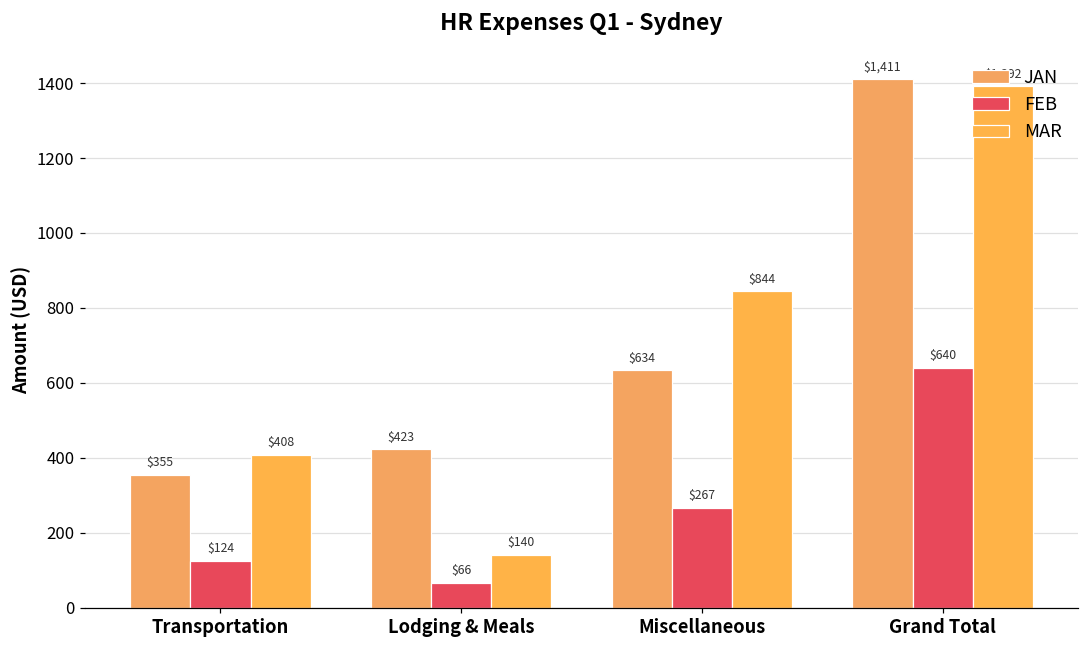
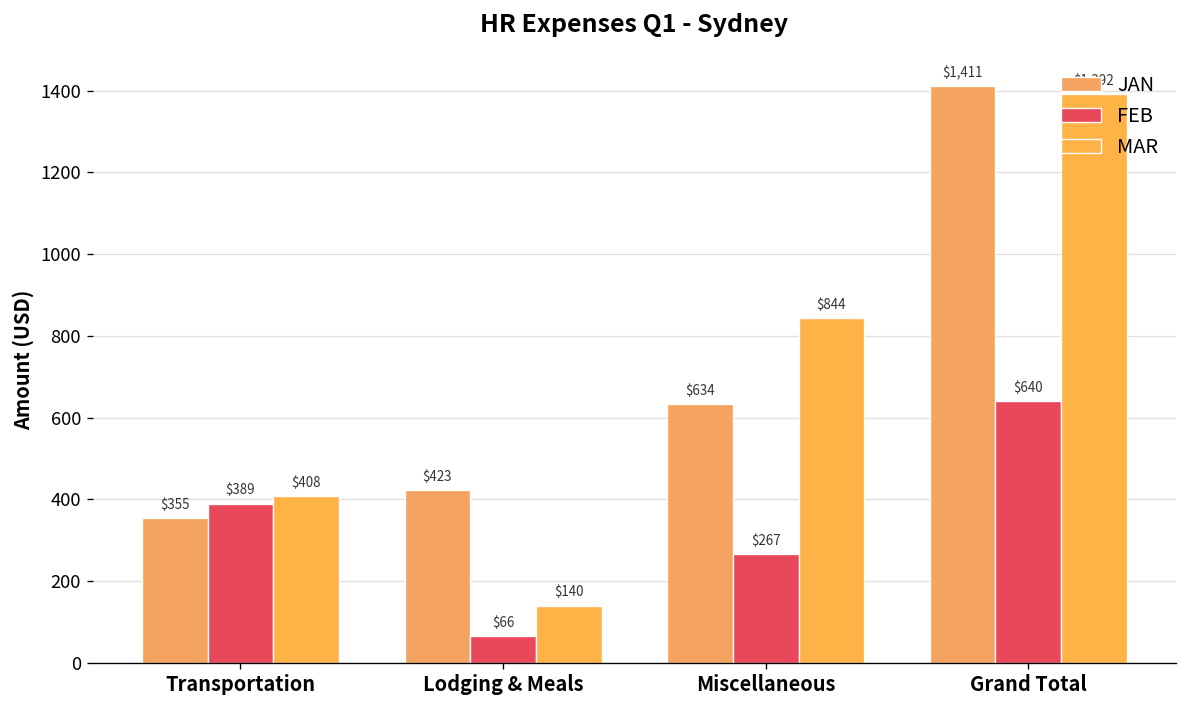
  {
    "FEB": {
-     "Transportation": "$124",
+     "Transportation": "$389",
      "Lodging & Meals": "$66",
      "Miscellaneous": "$267",
      "Grand Total": "$640"
    }
  }
